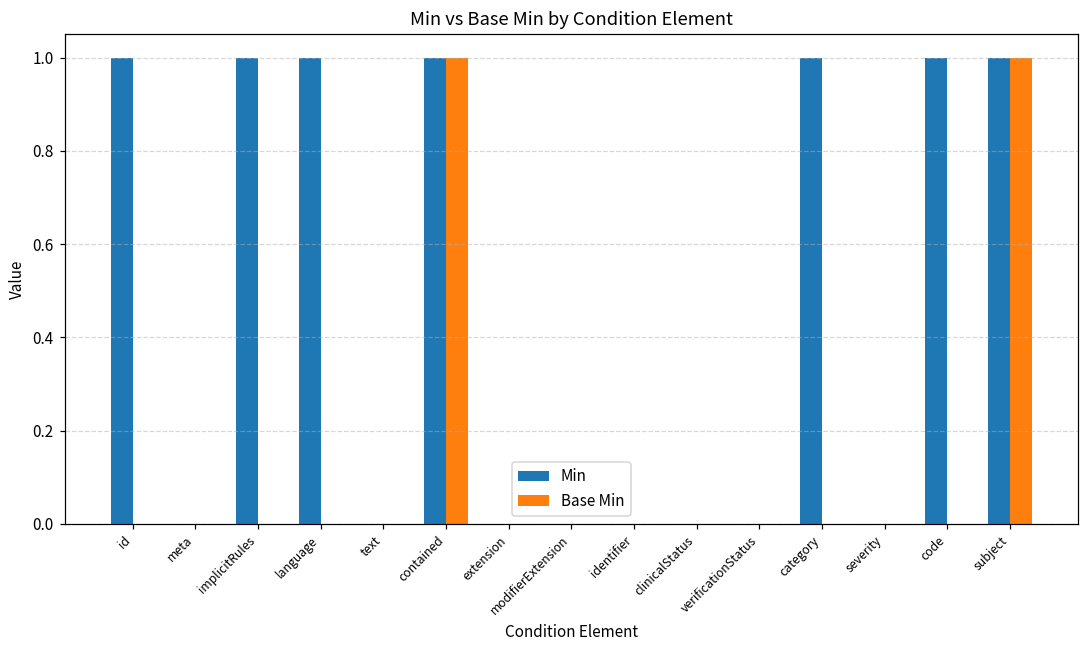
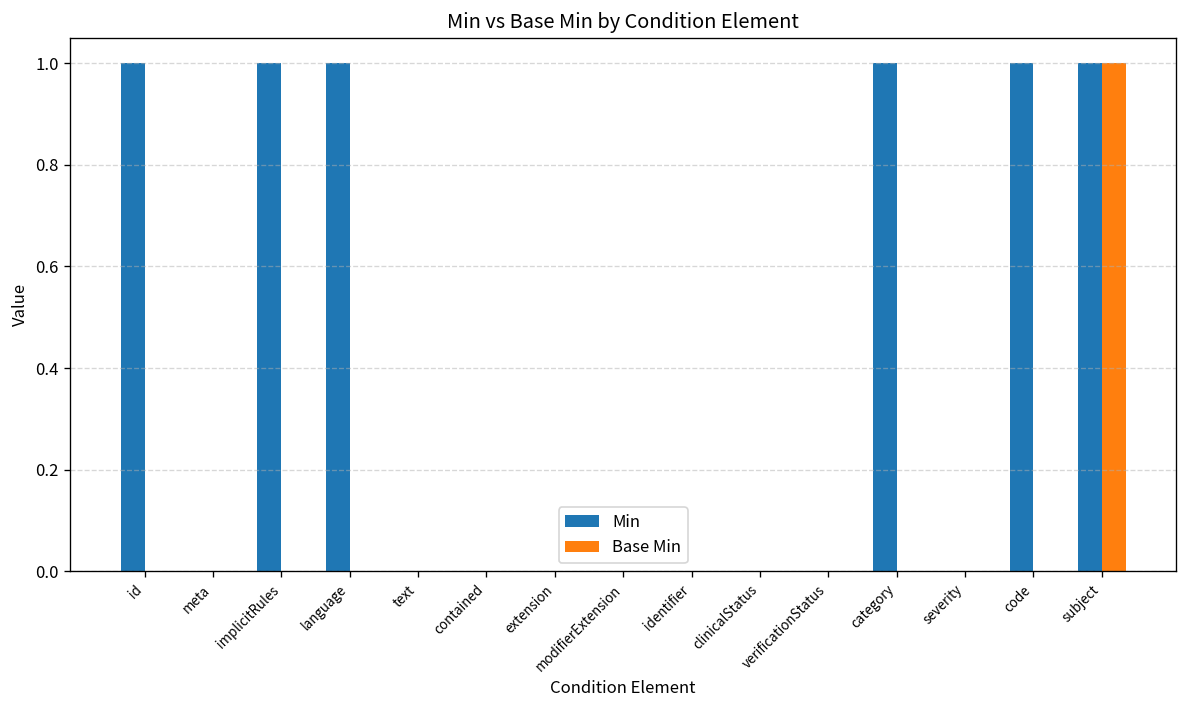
  {
    "Min": {
      "id": 1,
      "meta": 0,
      "implicitRules": 1,
      "language": 1,
      "text": 0,
-     "contained": 1,
+     "contained": 0,
      "extension": 0,
      "modifierExtension": 0,
      "identifier": 0,
      "clinicalStatus": 0,
      "verificationStatus": 0,
      "category": 1,
      "severity": 0,
      "code": 1,
      "subject": 1
    },
    "Base Min": {
      "id": 0,
      "meta": 0,
      "implicitRules": 0,
      "language": 0,
      "text": 0,
-     "contained": 1,
+     "contained": 0,
      "extension": 0,
      "modifierExtension": 0,
      "identifier": 0,
      "clinicalStatus": 0,
      "verificationStatus": 0,
      "category": 0,
      "severity": 0,
      "code": 0,
      "subject": 1
    }
  }
